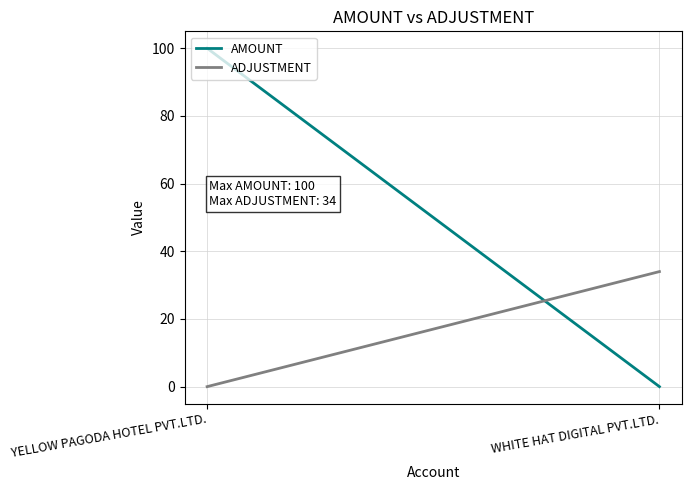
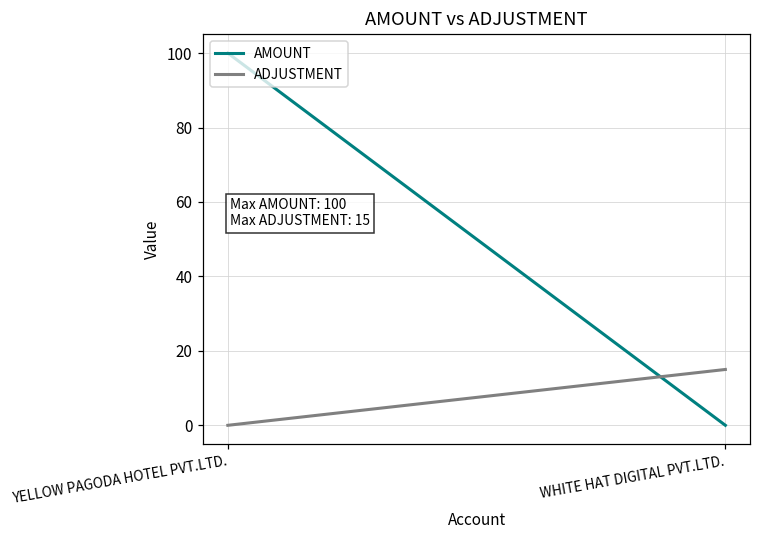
  {
    "AMOUNT": {
      "WHITE HAT DIGITAL PVT.LTD.": 0
    },
    "ADJUSTMENT": {
-     "WHITE HAT DIGITAL PVT.LTD.": 34
+     "WHITE HAT DIGITAL PVT.LTD.": 15
    }
  }
